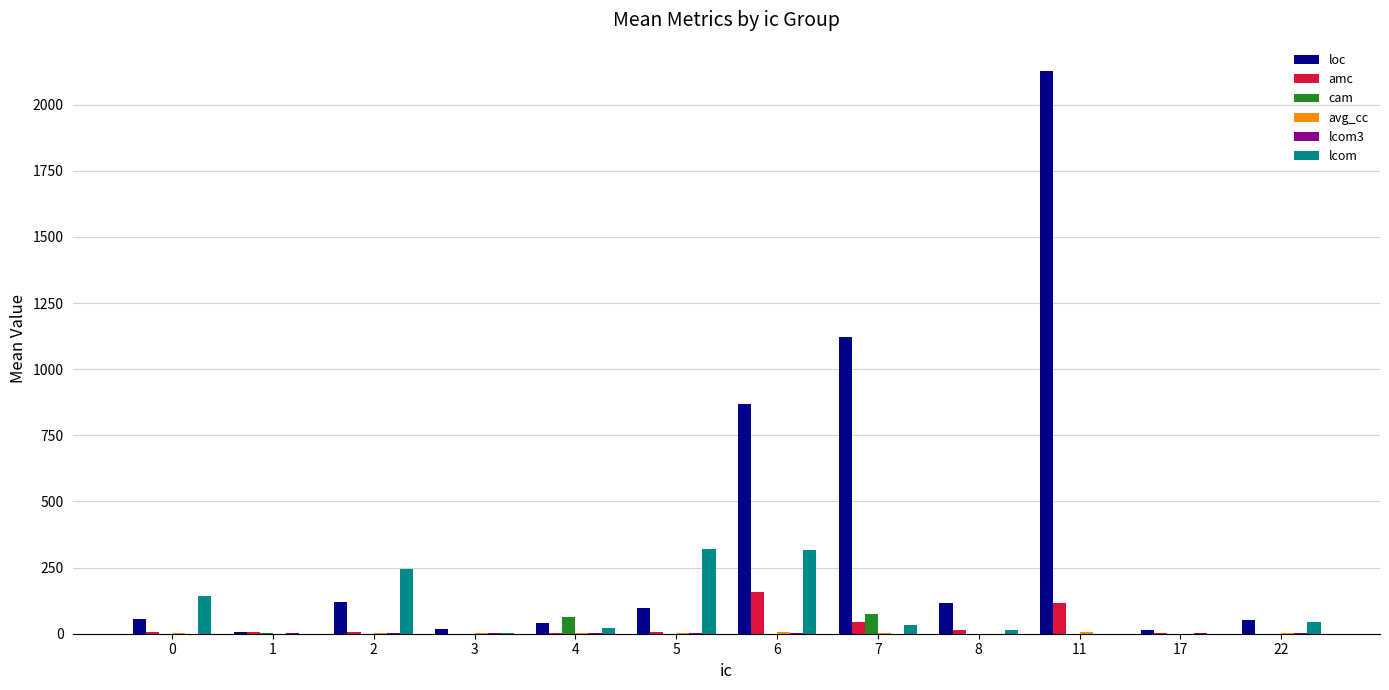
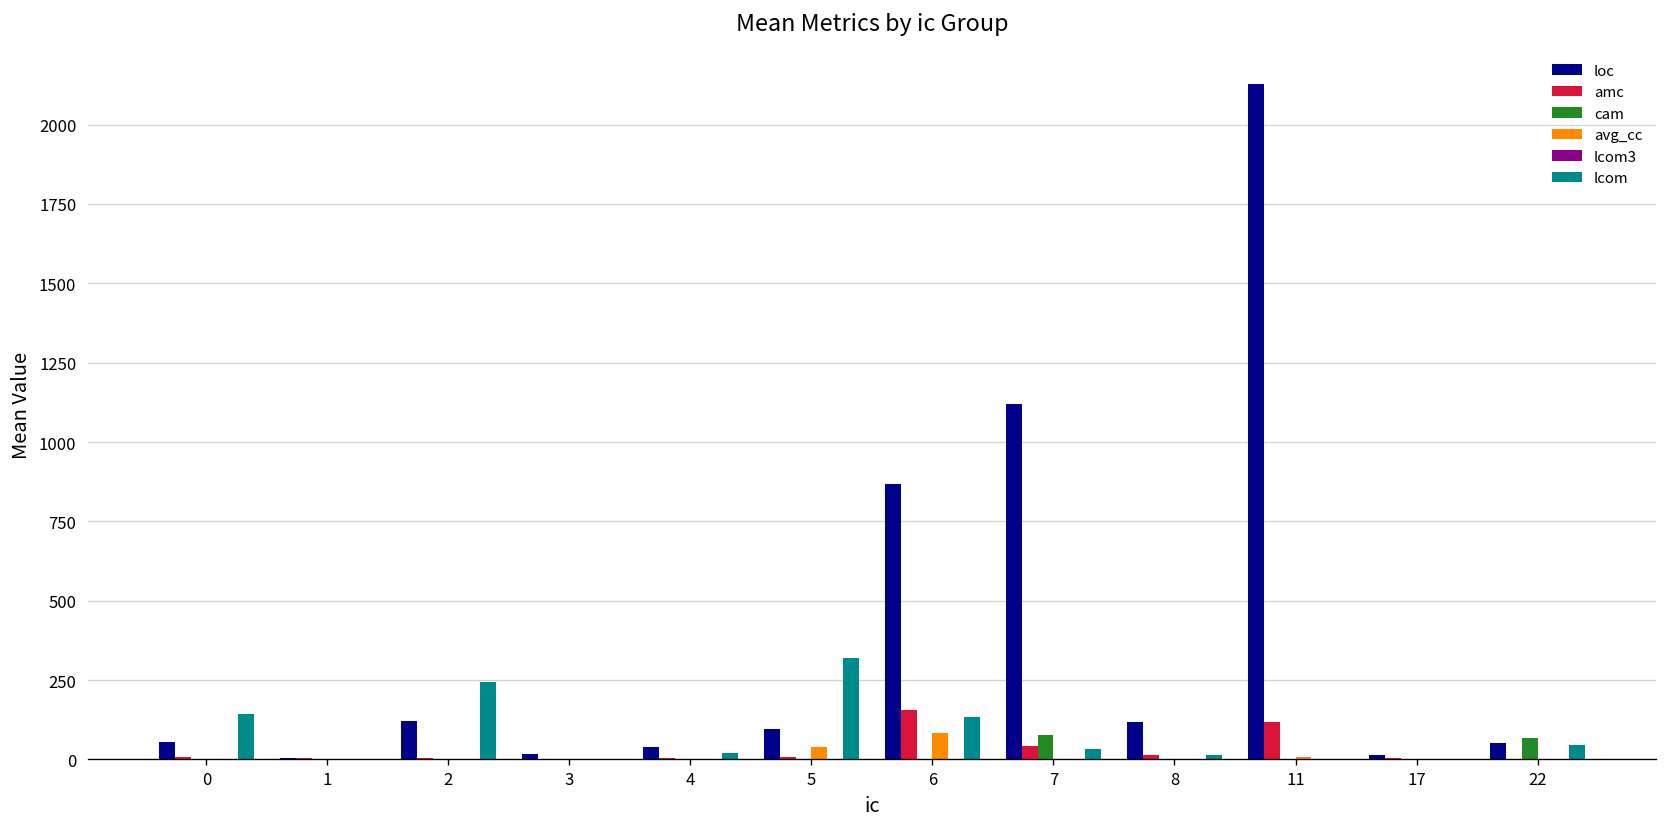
  {
    "loc": {
      "0": 50,
      "2": 120,
      "3": 20,
      "4": 40,
      "5": 100,
      "6": 870,
      "7": 1120,
      "8": 120,
      "11": 2130,
      "17": 10,
      "22": 50
    },
    "amc": {
      "3": 0,
      "6": 160,
      "7": 40,
      "8": 10,
      "11": 120,
      "22": 0
    },
    "cam": {
-     "4": 60,
+     "4": 0,
      "7": 80,
-     "22": 0
+     "22": 70
    },
    "avg_cc": {
      "1": 0,
-     "5": 0,
-     "6": 0
+     "5": 40,
+     "6": 80
    },
    "lcom3": {
      "0": 0
    },
    "lcom": {
      "0": 140,
      "1": 0,
      "2": 250,
      "4": 20,
      "5": 320,
-     "6": 320,
+     "6": 130,
      "7": 30,
      "8": 10,
      "11": 0,
      "17": 0,
      "22": 50
    }
  }
